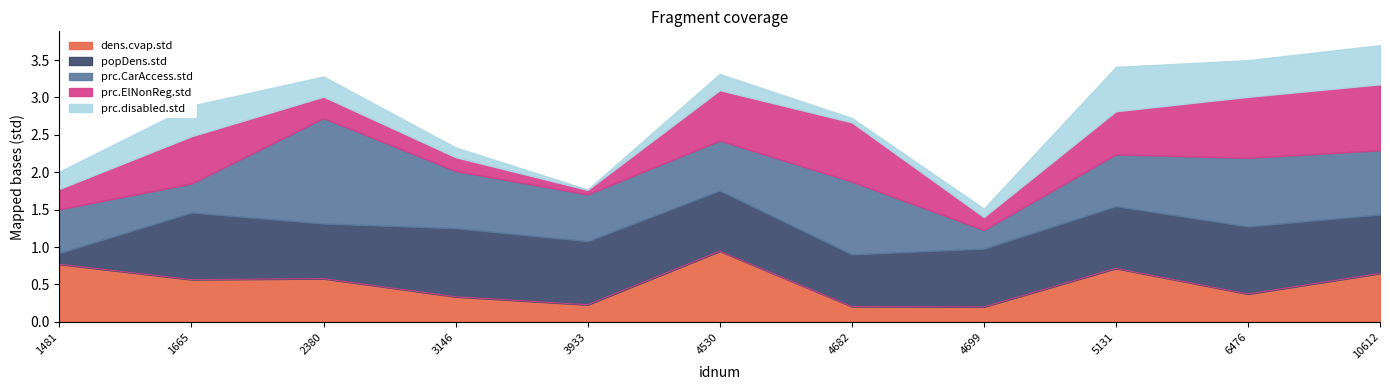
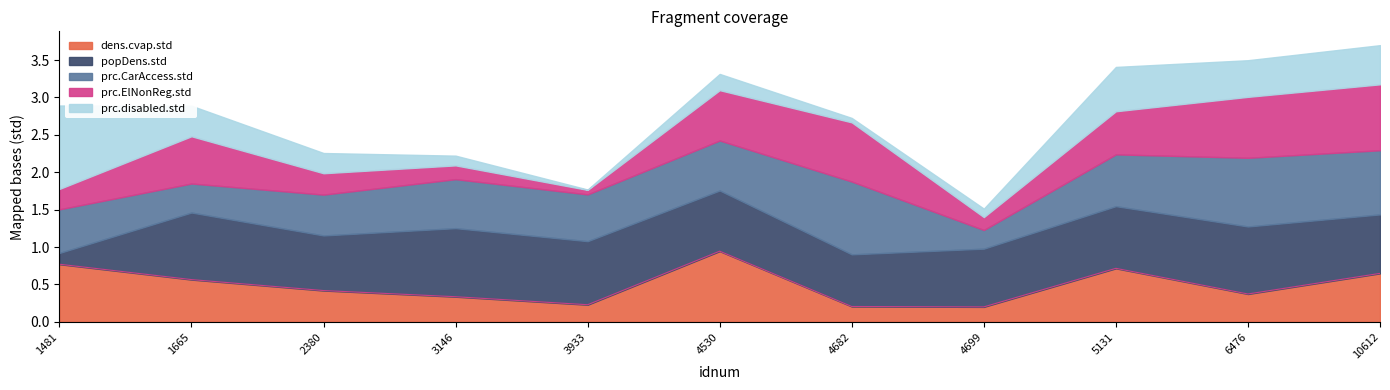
  {
    "dens.cvap.std": {
      "1481": 0.8,
      "1665": 0.6,
-     "2380": 0.6,
+     "2380": 0.4,
      "3146": 0.3,
      "3933": 0.2,
      "4530": 0.9,
      "4682": 0.2,
      "4699": 0.2,
      "5131": 0.7,
      "6476": 0.4,
      "10612": 0.6
    },
    "popDens.std": {
      "1481": 0.2,
      "1665": 0.9,
      "2380": 0.7,
      "3146": 0.9,
      "3933": 0.8,
      "4530": 0.8,
      "4682": 0.7,
      "4699": 0.8,
      "5131": 0.8,
      "6476": 0.9,
      "10612": 0.8
    },
    "prc.CarAccess.std": {
      "1481": 0.6,
      "1665": 0.4,
-     "2380": 1.4,
-     "3146": 0.8,
+     "2380": 0.5,
+     "3146": 0.7,
      "3933": 0.6,
      "4530": 0.7,
      "4682": 1.0,
      "4699": 0.2,
      "5131": 0.7,
      "6476": 0.9,
      "10612": 0.9
    },
    "prc.ElNonReg.std": {
      "1481": 0.3,
      "1665": 0.6,
      "2380": 0.3,
      "3146": 0.2,
      "4530": 0.7,
      "4682": 0.8,
      "4699": 0.2,
      "5131": 0.6,
      "6476": 0.8,
      "10612": 0.9
    },
    "prc.disabled.std": {
-     "1481": 0.2,
+     "1481": 1.1,
      "2380": 0.3,
      "3146": 0.1,
      "4530": 0.2,
      "4682": 0.1,
      "4699": 0.1,
      "5131": 0.6,
      "6476": 0.5,
      "10612": 0.5
    }
  }
